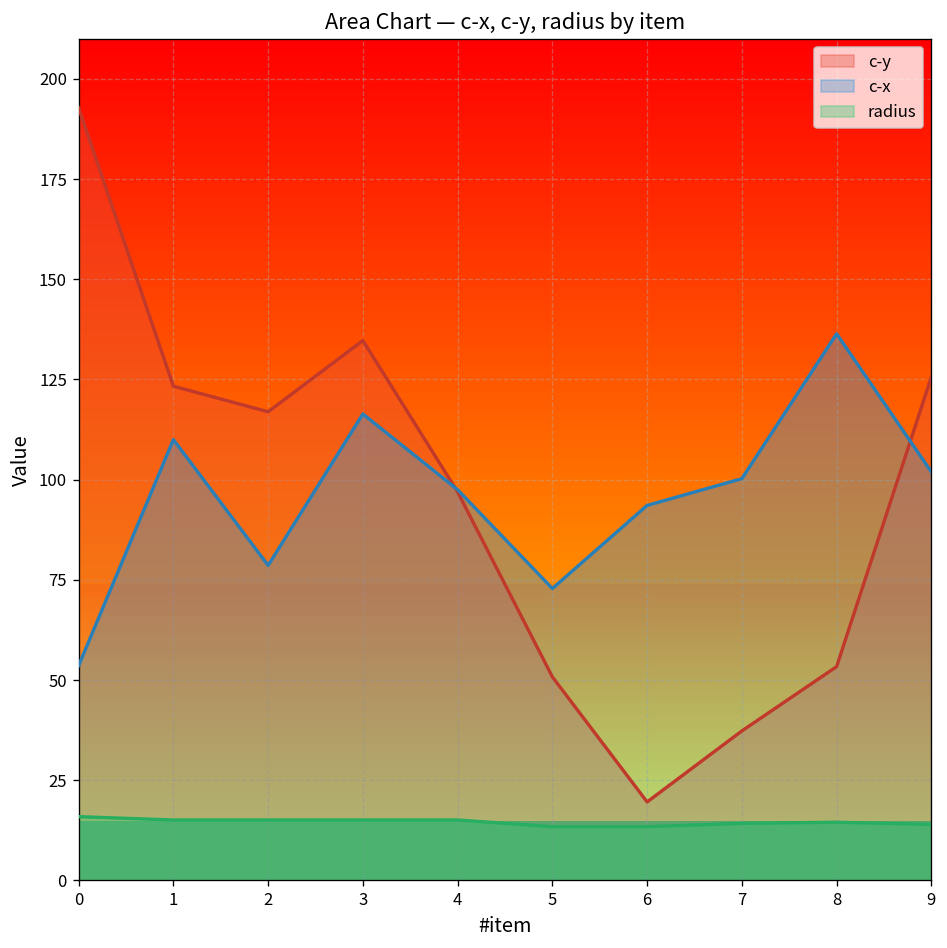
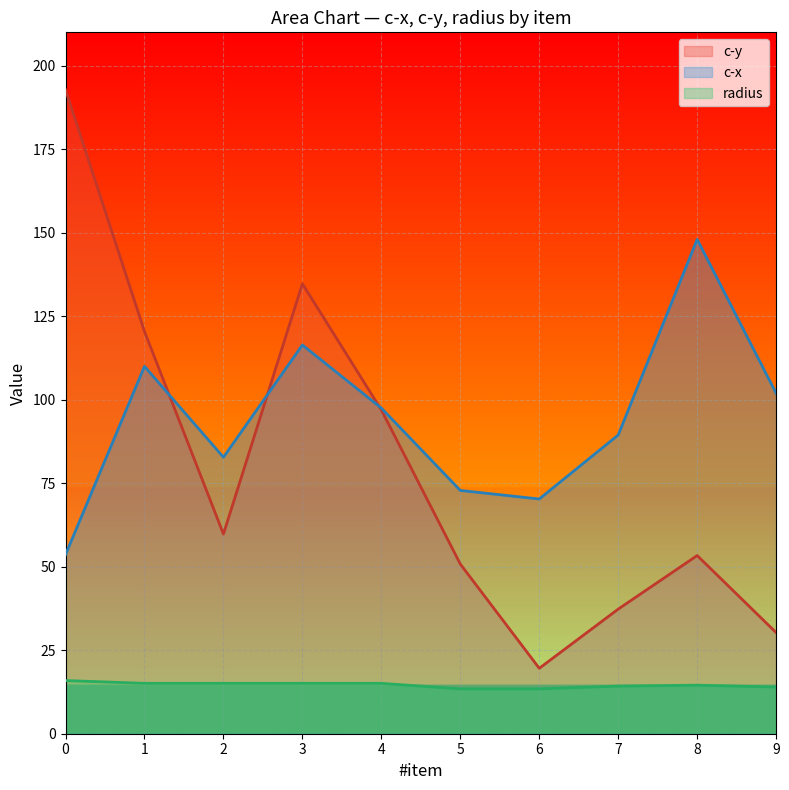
  {
    "c-y": {
      "0": 193,
-     "1": 123,
-     "2": 117,
+     "1": 120,
+     "2": 60,
      "3": 135,
      "5": 51,
      "6": 20,
      "7": 37,
      "8": 53,
-     "9": 126
+     "9": 30
    },
    "c-x": {
      "0": 54,
      "1": 110,
-     "2": 79,
+     "2": 83,
      "3": 116,
      "5": 73,
-     "6": 94,
-     "7": 100,
-     "8": 136,
+     "6": 70,
+     "7": 89,
+     "8": 148,
      "9": 102
    },
    "radius": {
      "0": 16,
      "1": 15,
      "2": 15,
      "3": 15,
      "4": 15,
      "5": 13,
      "6": 13,
      "7": 14,
      "8": 15,
      "9": 14
    }
  }
